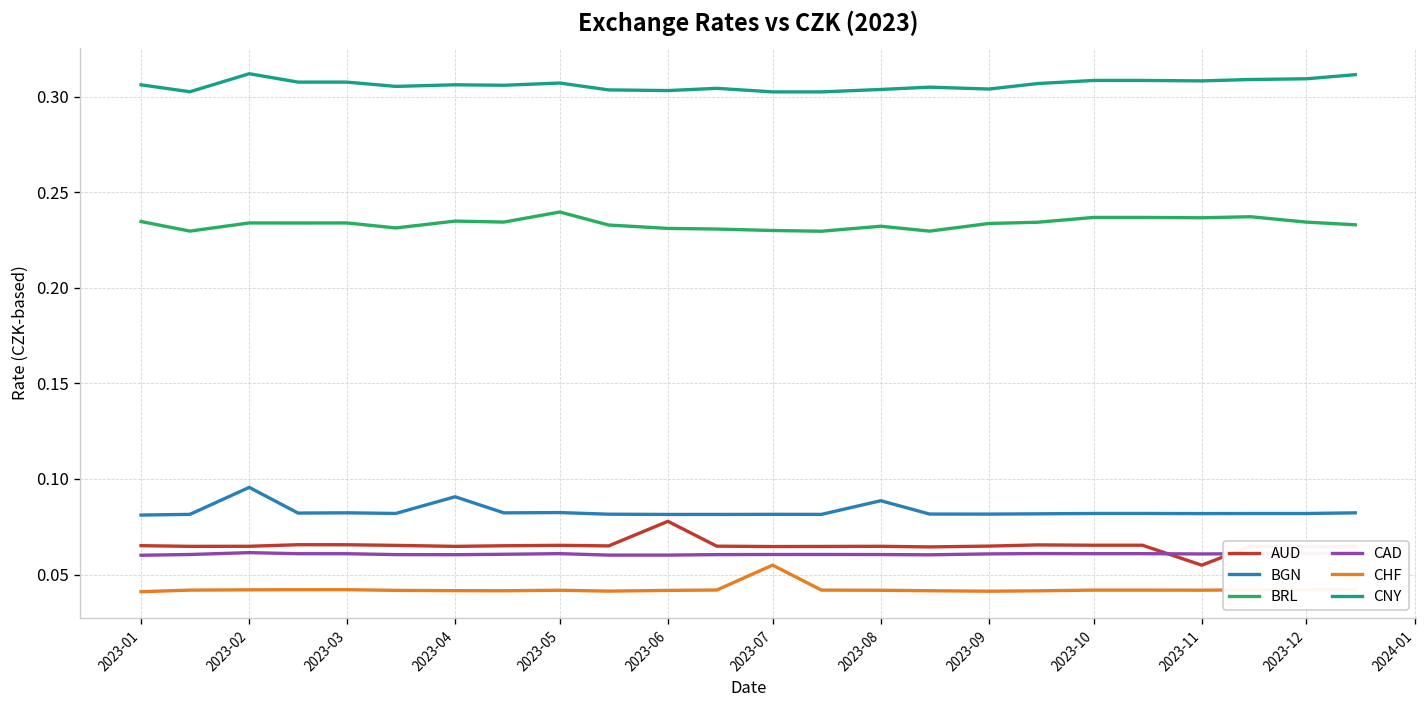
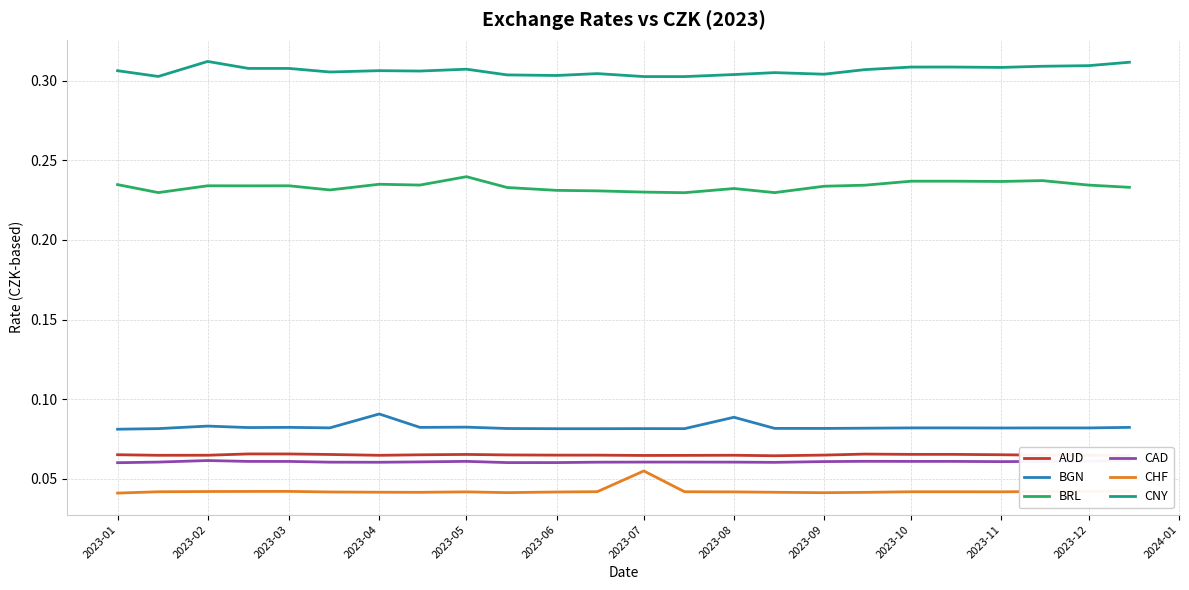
  {
    "AUD": {
      "2023-01": 0.065,
      "2023-02": 0.065,
      "2023-03": 0.066,
      "2023-04": 0.065,
      "2023-05": 0.065,
-     "2023-06": 0.078,
+     "2023-06": 0.065,
      "2023-07": 0.065,
      "2023-08": 0.065,
      "2023-09": 0.065,
      "2023-10": 0.065,
-     "2023-11": 0.055
+     "2023-11": 0.065
    },
    "BGN": {
      "2023-01": 0.081,
-     "2023-02": 0.096,
+     "2023-02": 0.083,
      "2023-03": 0.082,
      "2023-04": 0.091,
      "2023-05": 0.082,
      "2023-06": 0.081,
      "2023-07": 0.081,
      "2023-08": 0.089,
      "2023-09": 0.082,
      "2023-10": 0.082,
      "2023-11": 0.082,
      "2023-12": 0.082
    },
    "CAD": {
      "2023-01": 0.060,
      "2023-02": 0.061,
      "2023-03": 0.061,
      "2023-04": 0.060,
      "2023-05": 0.061,
      "2023-06": 0.060,
      "2023-07": 0.060,
      "2023-08": 0.060,
      "2023-09": 0.061,
      "2023-10": 0.061,
      "2023-11": 0.061
    },
    "CHF": {
      "2023-01": 0.041,
      "2023-02": 0.042,
      "2023-03": 0.042,
      "2023-04": 0.042,
      "2023-05": 0.042,
      "2023-06": 0.042,
      "2023-07": 0.055,
      "2023-08": 0.042,
      "2023-09": 0.041,
      "2023-10": 0.042,
      "2023-11": 0.042
    }
  }
